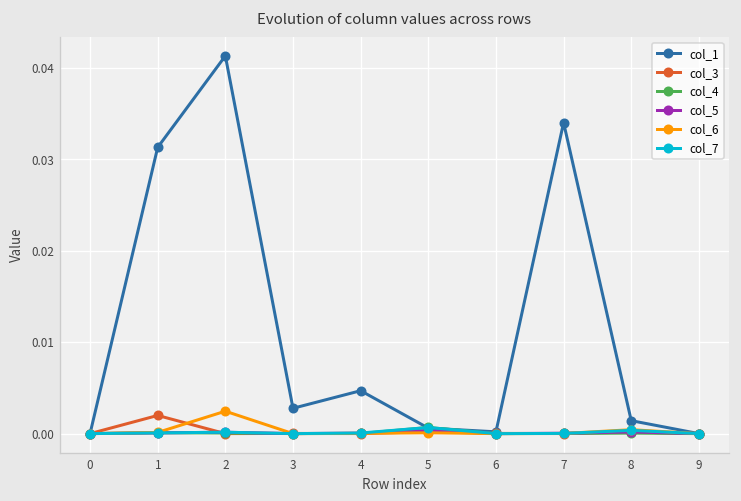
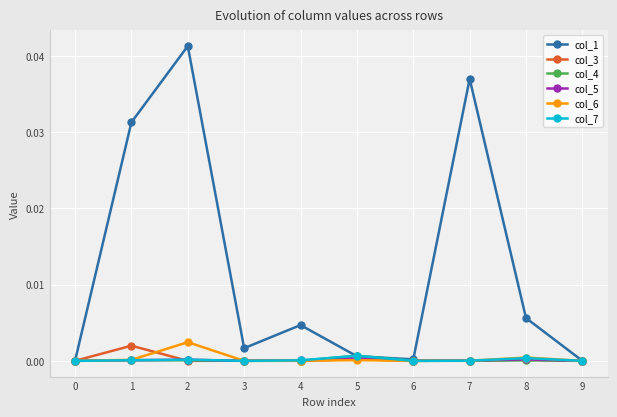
  {
    "col_1": {
      "1": 0.031,
      "2": 0.041,
-     "3": 0.003,
+     "3": 0.002,
      "4": 0.005,
-     "7": 0.034,
-     "8": 0.001
+     "7": 0.037,
+     "8": 0.006
    },
    "col_3": {
      "1": 0.002
    },
    "col_6": {
      "2": 0.002
    }
  }
